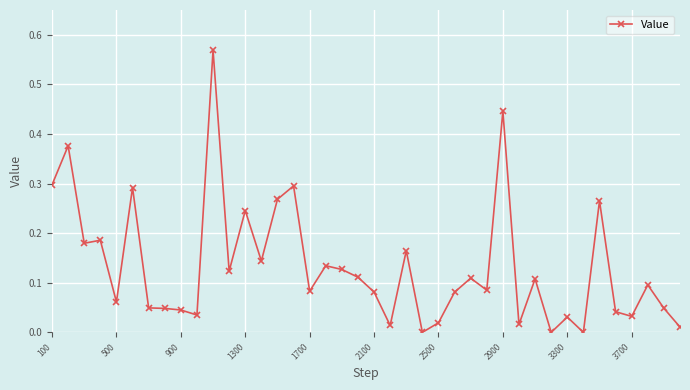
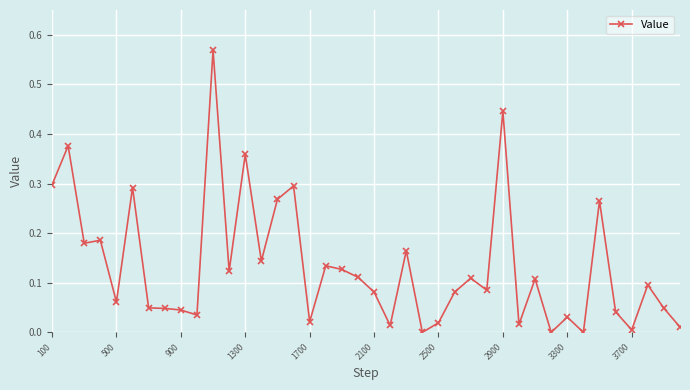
  {
    "100": 0.30,
    "500": 0.06,
    "900": 0.05,
-   "1300": 0.25,
-   "1700": 0.08,
+   "1300": 0.36,
+   "1700": 0.02,
    "2100": 0.08,
    "2500": 0.02,
    "2900": 0.45,
    "3300": 0.03,
-   "3700": 0.03
+   "3700": 0.00
  }
